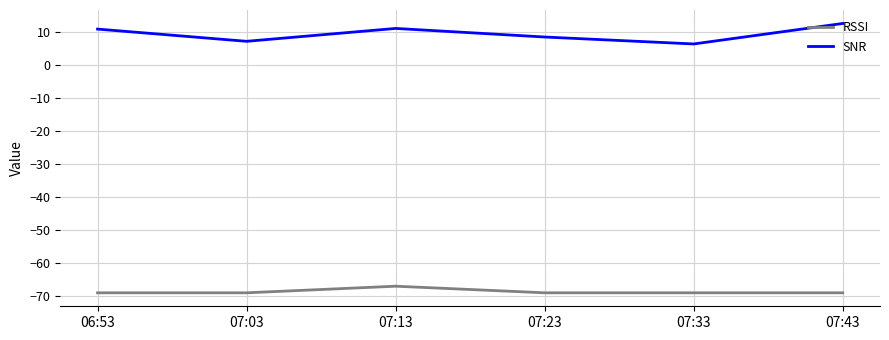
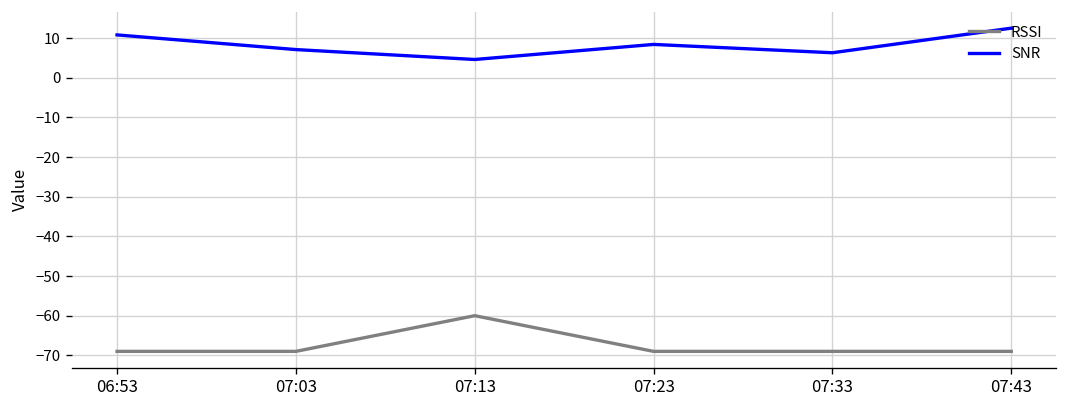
  {
    "RSSI": {
      "06:53": -69,
      "07:03": -69,
-     "07:13": -67,
+     "07:13": -60,
      "07:23": -69,
      "07:33": -69,
      "07:43": -69
    },
    "SNR": {
      "06:53": 11,
      "07:03": 7,
-     "07:13": 11,
+     "07:13": 5,
      "07:23": 8,
      "07:33": 6,
      "07:43": 13
    }
  }
